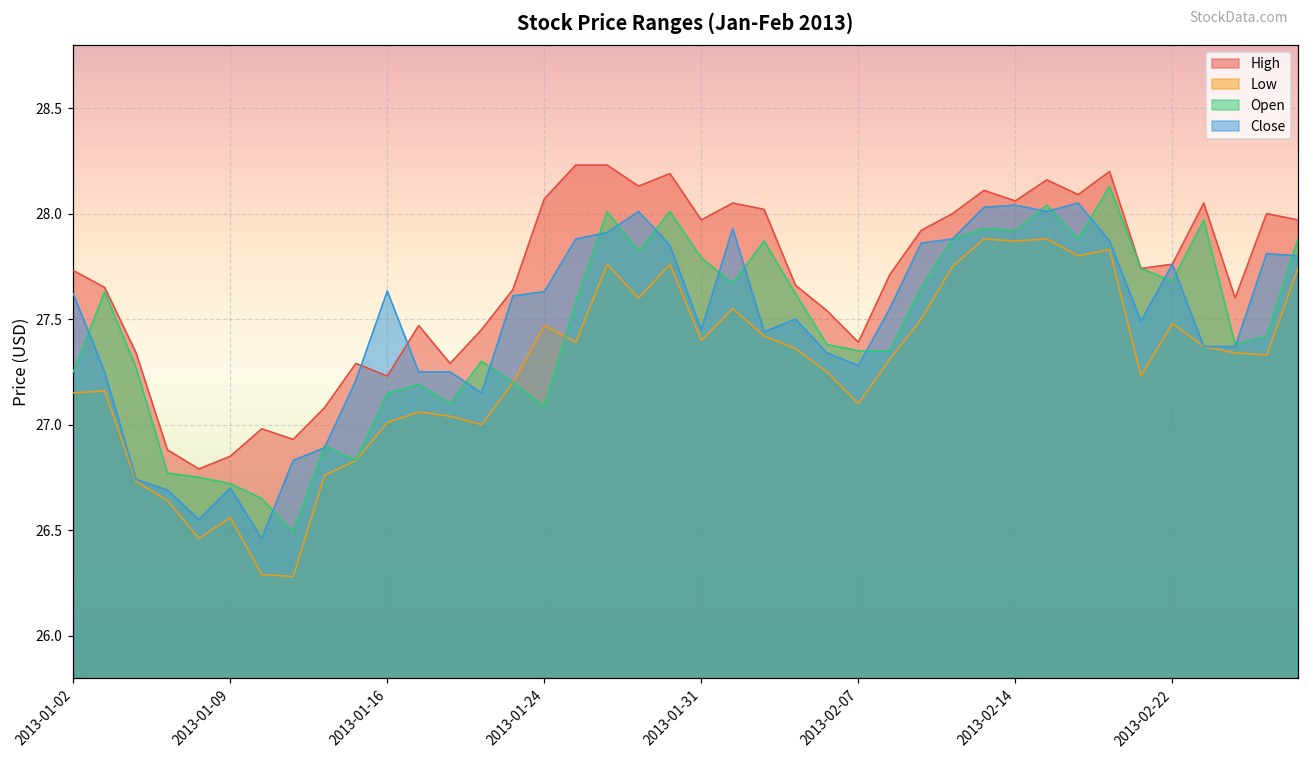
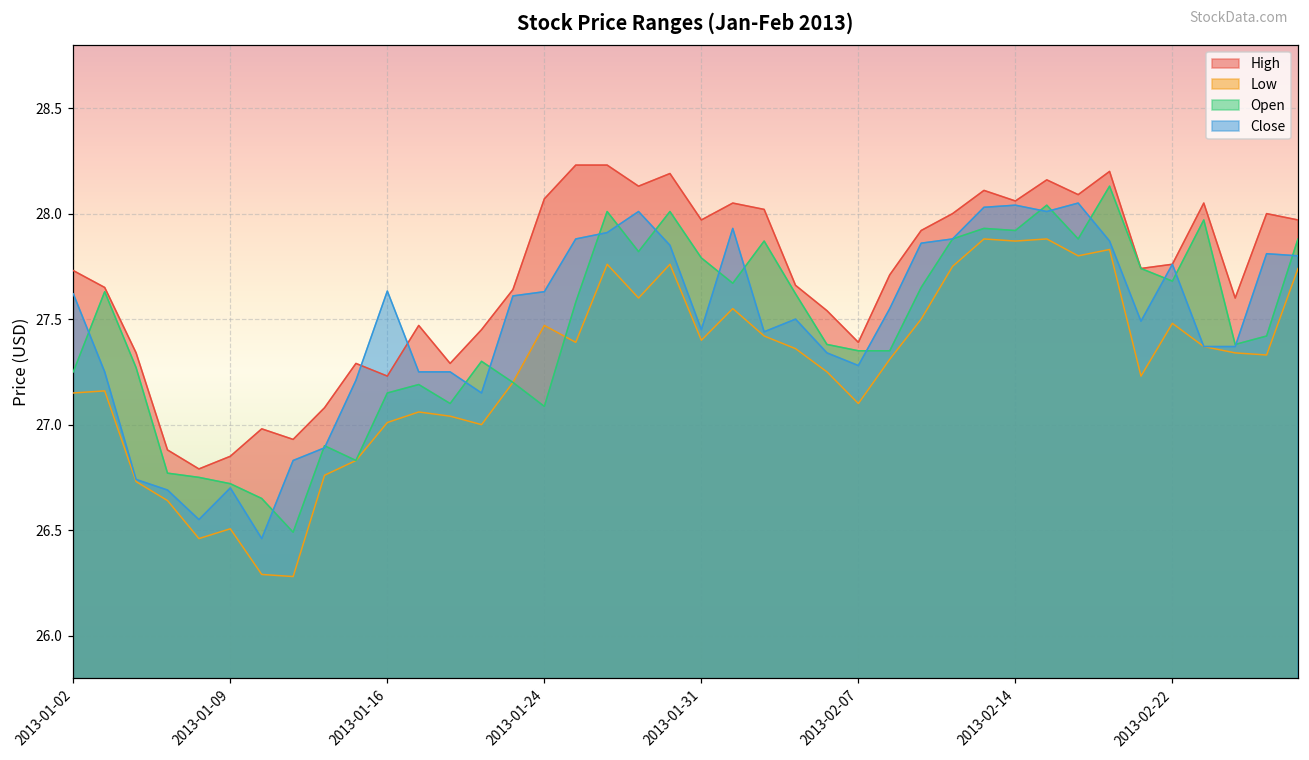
  {
    "High": {
      "2013-01-02": 27.73,
      "2013-01-09": 26.85,
      "2013-01-16": 27.23,
      "2013-01-24": 28.07,
      "2013-01-31": 27.97,
      "2013-02-07": 27.39,
      "2013-02-14": 28.06
    },
    "Low": {
      "2013-01-02": 27.15,
-     "2013-01-09": 26.56,
+     "2013-01-09": 26.51,
      "2013-01-16": 27.01,
      "2013-01-24": 27.47,
      "2013-01-31": 27.40,
      "2013-02-07": 27.10,
      "2013-02-14": 27.87,
      "2013-02-22": 27.48
    },
    "Open": {
      "2013-01-02": 27.25,
      "2013-01-09": 26.72,
      "2013-01-16": 27.15,
      "2013-01-24": 27.09,
      "2013-01-31": 27.79,
      "2013-02-07": 27.35,
      "2013-02-14": 27.92,
      "2013-02-22": 27.68
    },
    "Close": {
      "2013-01-02": 27.62,
      "2013-01-09": 26.70,
      "2013-01-16": 27.63,
      "2013-01-24": 27.63,
      "2013-01-31": 27.45,
      "2013-02-07": 27.28,
      "2013-02-14": 28.04
    }
  }
